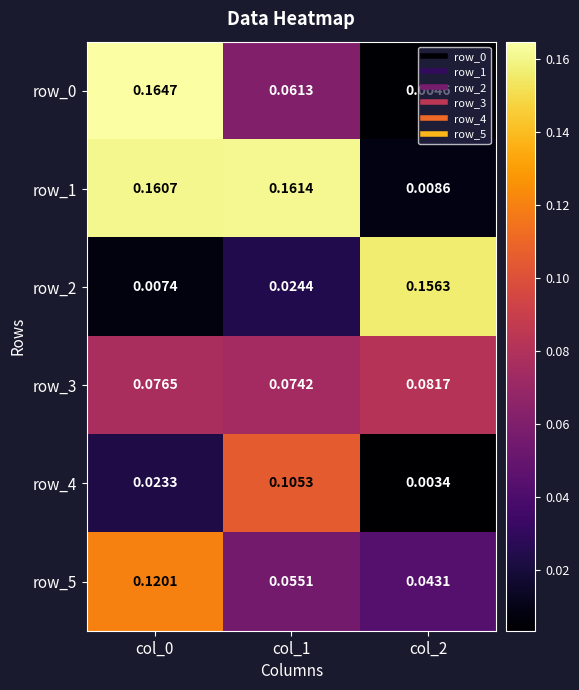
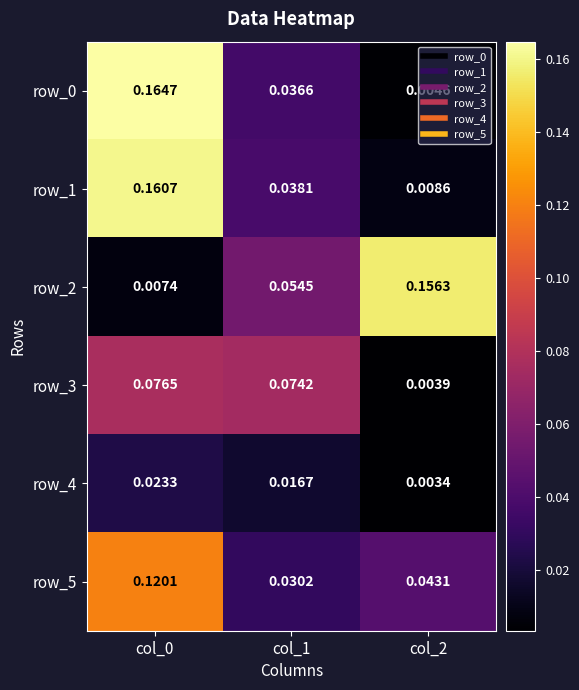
  {
    "row_0": {
      "col_0": 0.1647,
-     "col_1": 0.0613
+     "col_1": 0.0366
    },
    "row_1": {
      "col_0": 0.1607,
-     "col_1": 0.1614,
+     "col_1": 0.0381,
      "col_2": 0.0086
    },
    "row_2": {
      "col_0": 0.0074,
-     "col_1": 0.0244,
+     "col_1": 0.0545,
      "col_2": 0.1563
    },
    "row_3": {
      "col_0": 0.0765,
      "col_1": 0.0742,
-     "col_2": 0.0817
+     "col_2": 0.0039
    },
    "row_4": {
      "col_0": 0.0233,
-     "col_1": 0.1053,
+     "col_1": 0.0167,
      "col_2": 0.0034
    },
    "row_5": {
      "col_0": 0.1201,
-     "col_1": 0.0551,
+     "col_1": 0.0302,
      "col_2": 0.0431
    }
  }
